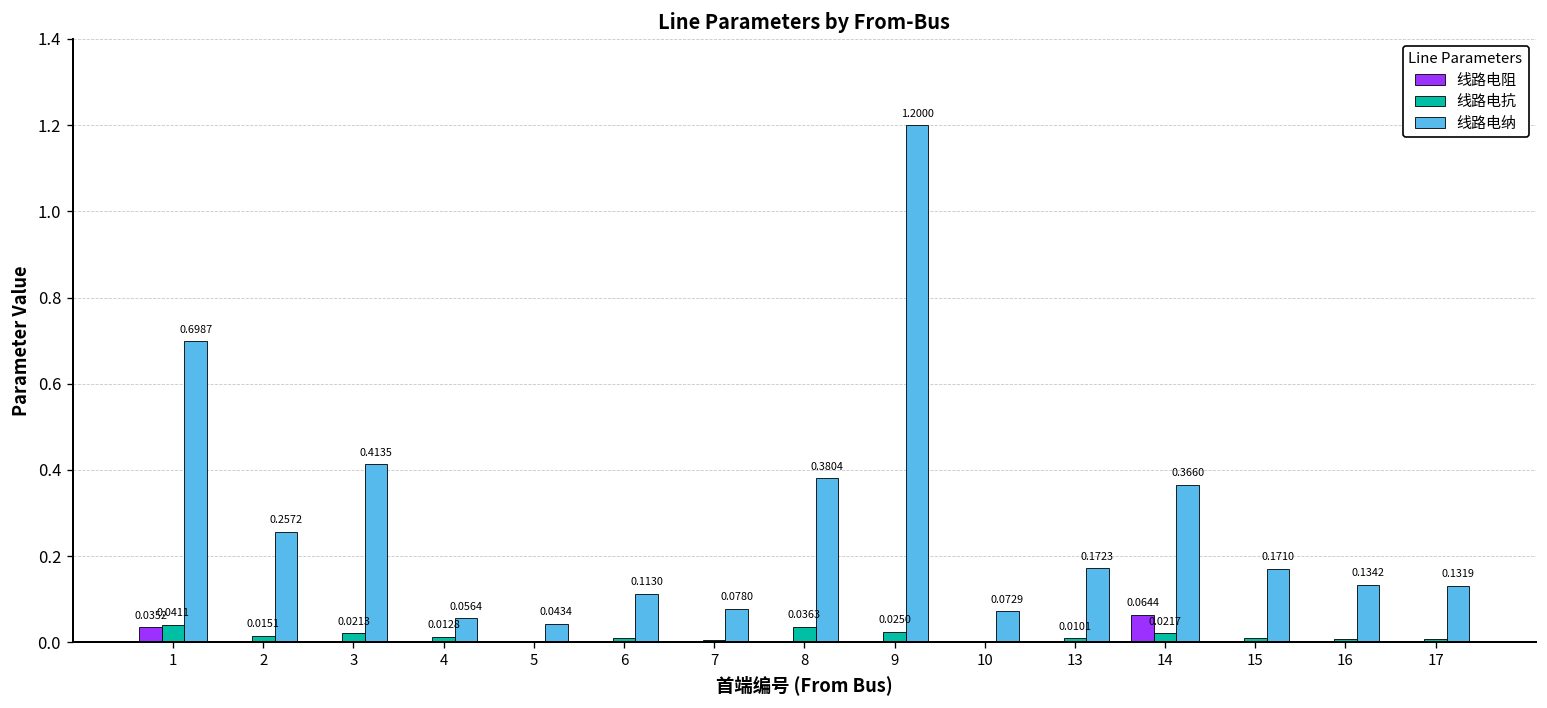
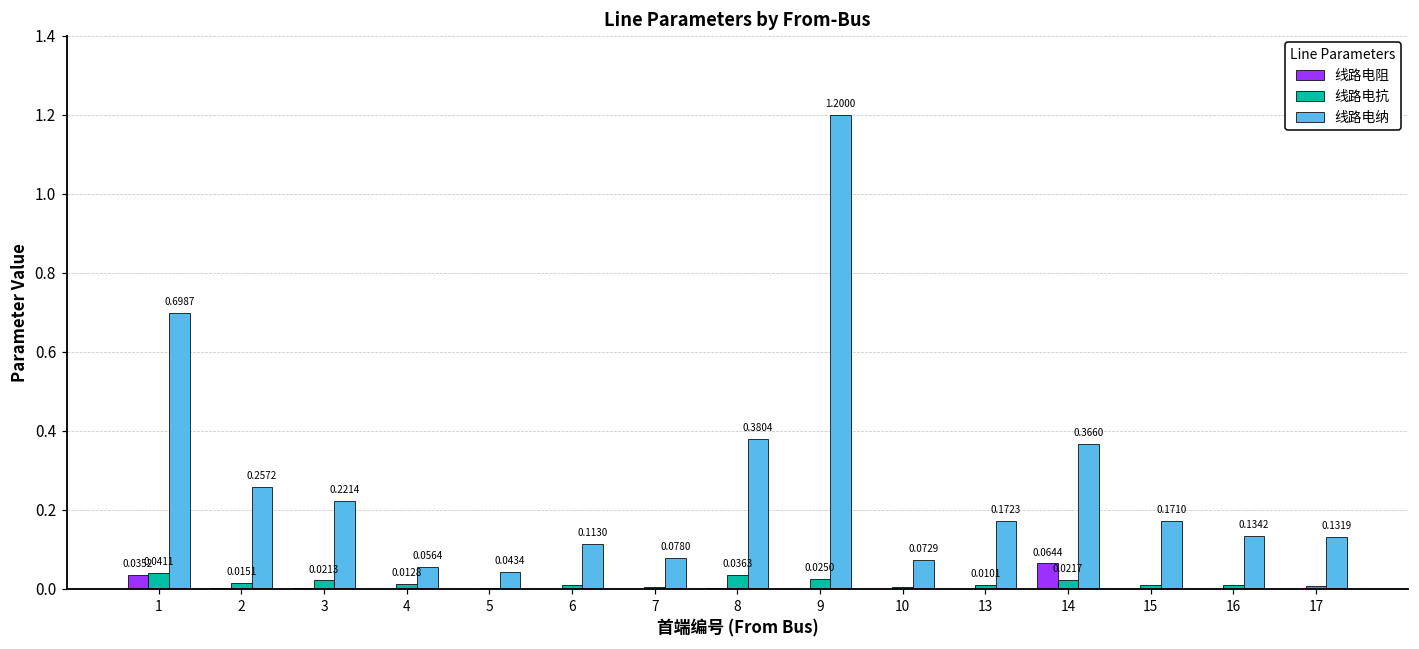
  {
    "线路电阻": {
      "14": 0.0644
    },
    "线路电抗": {
      "2": 0.0151,
      "3": 0.0213,
      "4": 0.0128,
      "8": 0.0363,
      "9": 0.0250,
      "13": 0.0101,
      "14": 0.0217
    },
    "线路电纳": {
      "1": 0.6987,
      "2": 0.2572,
-     "3": 0.4135,
+     "3": 0.2214,
      "4": 0.0564,
      "5": 0.0434,
      "6": 0.1130,
      "7": 0.0780,
      "8": 0.3804,
      "9": 1.2000,
      "10": 0.0729,
      "13": 0.1723,
      "14": 0.3660,
      "15": 0.1710,
      "16": 0.1342,
      "17": 0.1319
    }
  }
